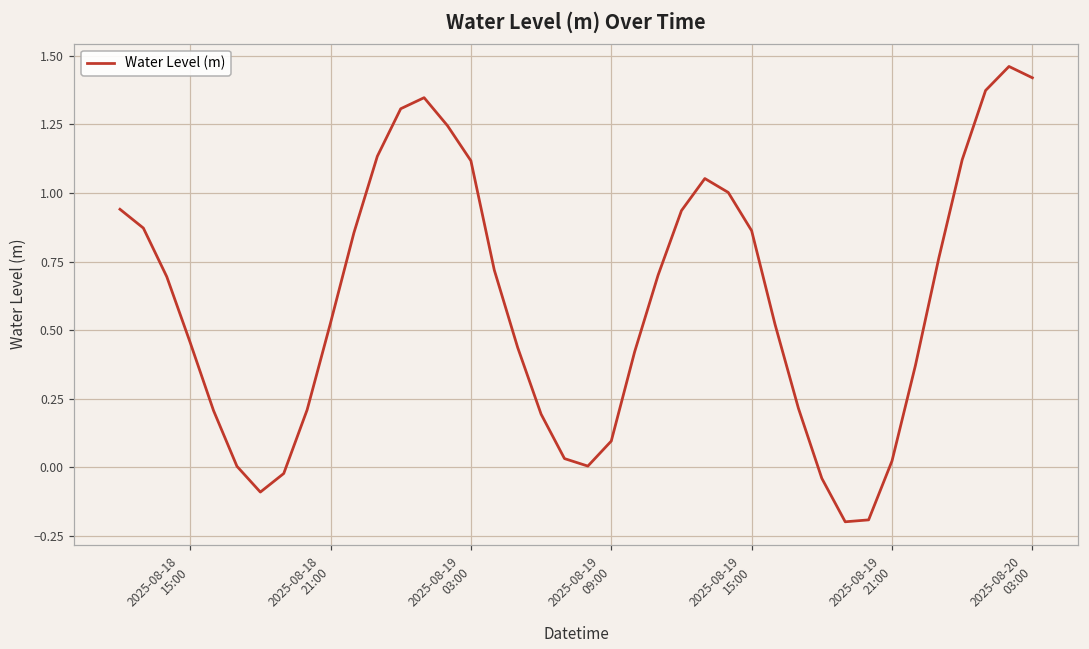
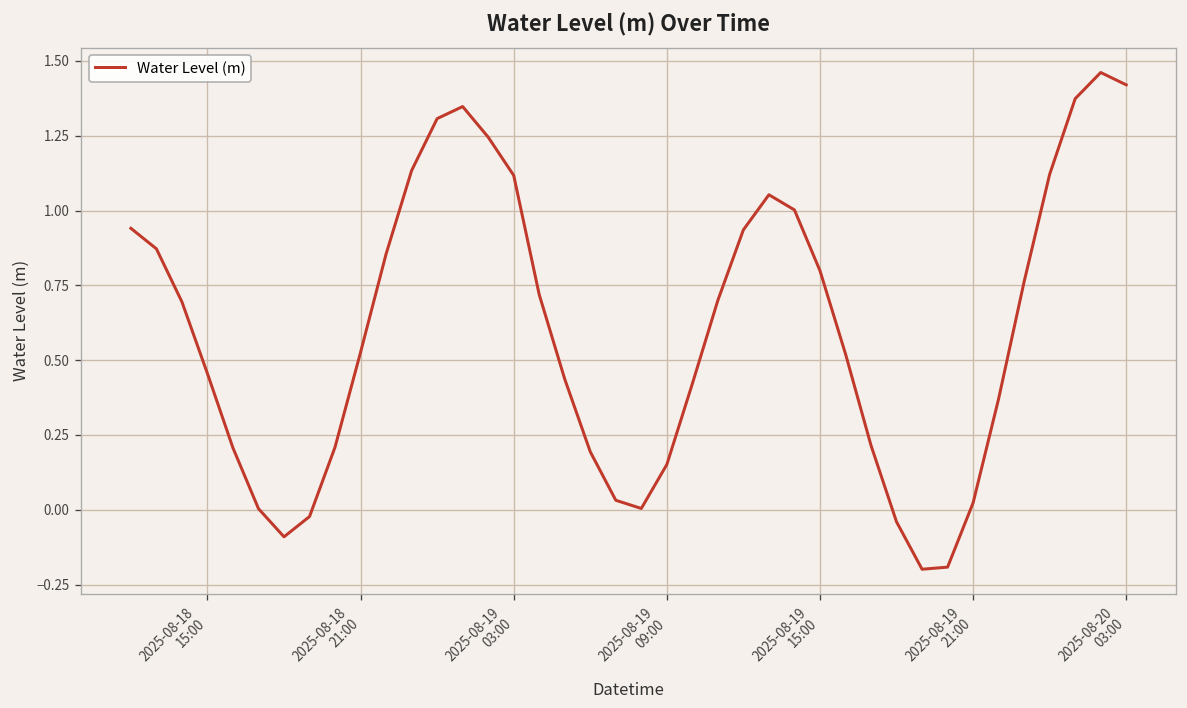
  {
    "2025-08-18 15:00": 0.46,
    "2025-08-18 21:00": 0.53,
    "2025-08-19 03:00": 1.12,
-   "2025-08-19 09:00": 0.10,
-   "2025-08-19 15:00": 0.86,
+   "2025-08-19 09:00": 0.15,
+   "2025-08-19 15:00": 0.80,
    "2025-08-19 21:00": 0.02,
    "2025-08-20 03:00": 1.42
  }
